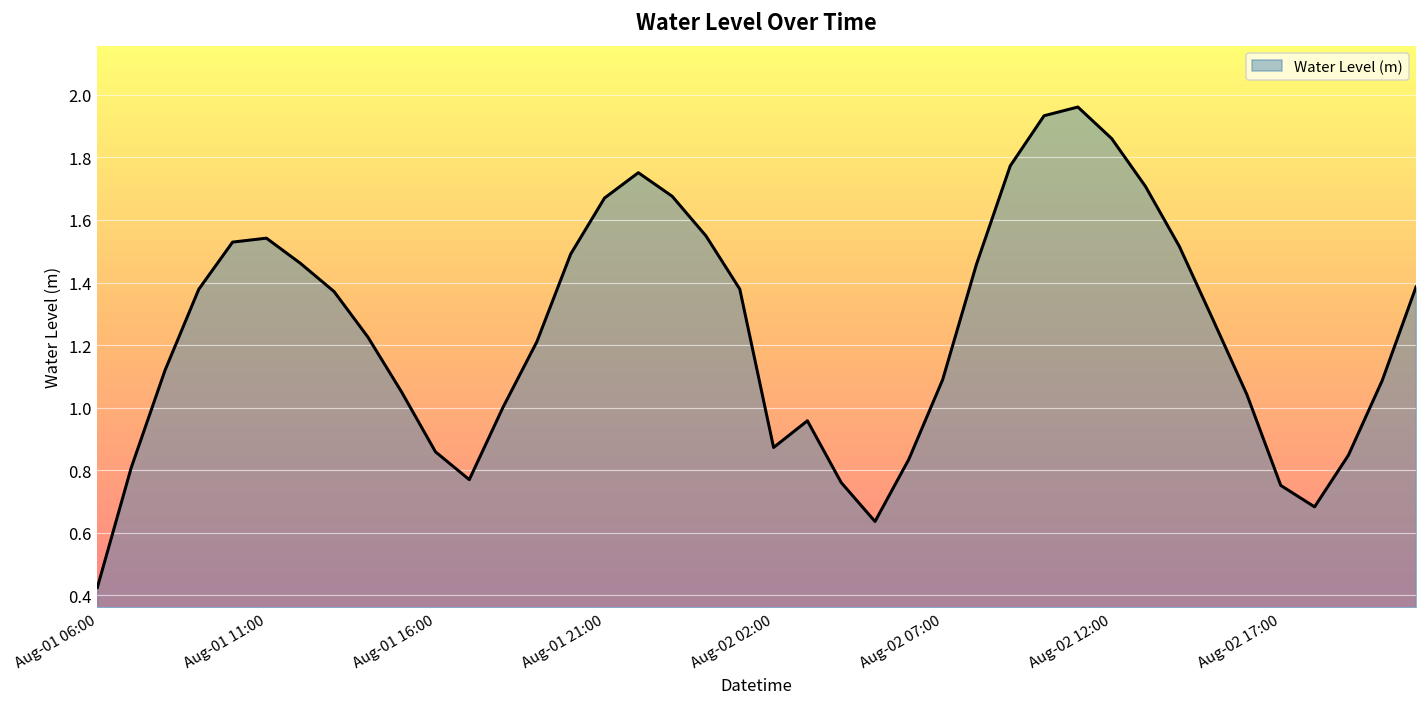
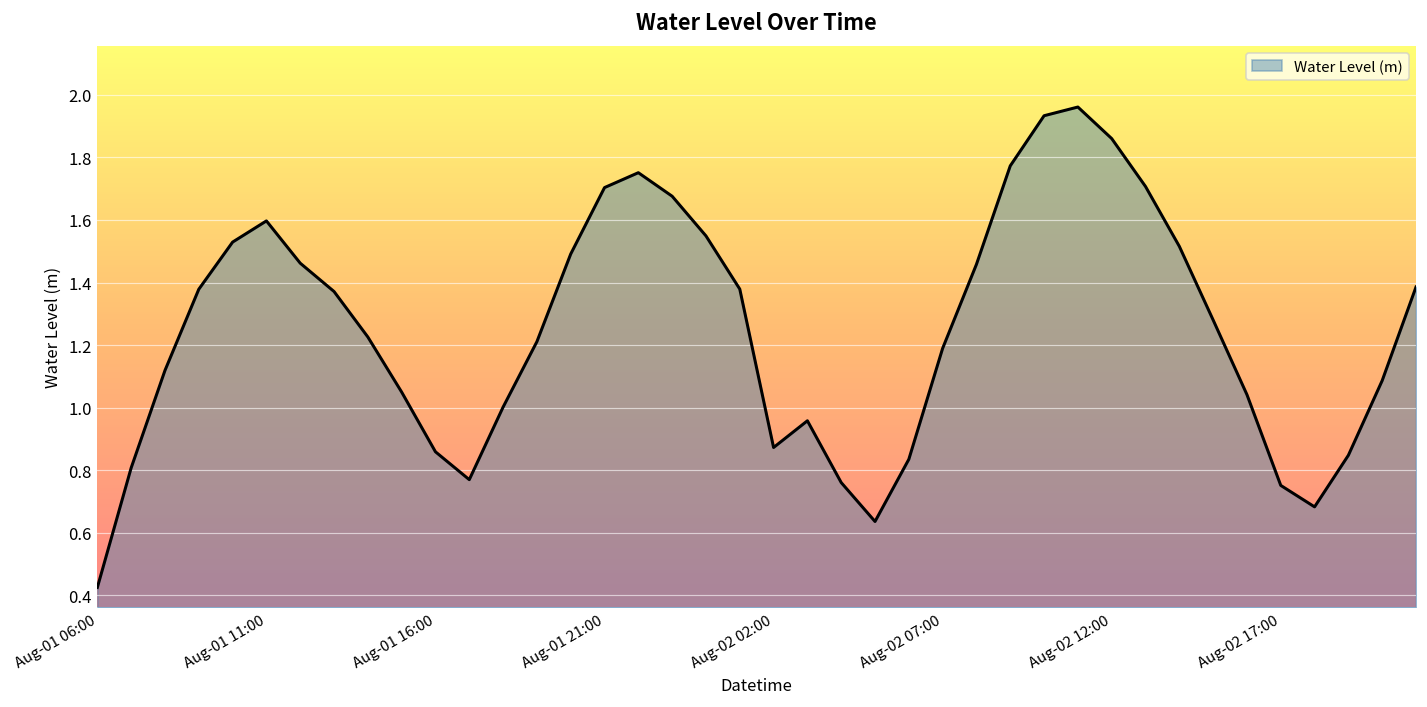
  {
    "Aug-01 06:00": 0.43,
-   "Aug-01 11:00": 1.54,
+   "Aug-01 11:00": 1.60,
    "Aug-01 16:00": 0.86,
-   "Aug-01 21:00": 1.67,
+   "Aug-01 21:00": 1.70,
    "Aug-02 02:00": 0.87,
-   "Aug-02 07:00": 1.09,
+   "Aug-02 07:00": 1.19,
    "Aug-02 12:00": 1.86,
    "Aug-02 17:00": 0.75
  }
